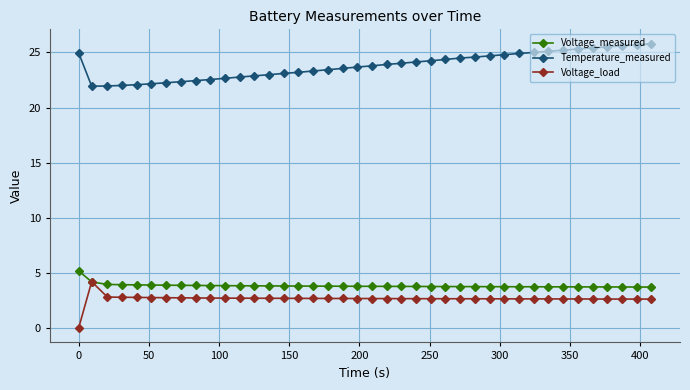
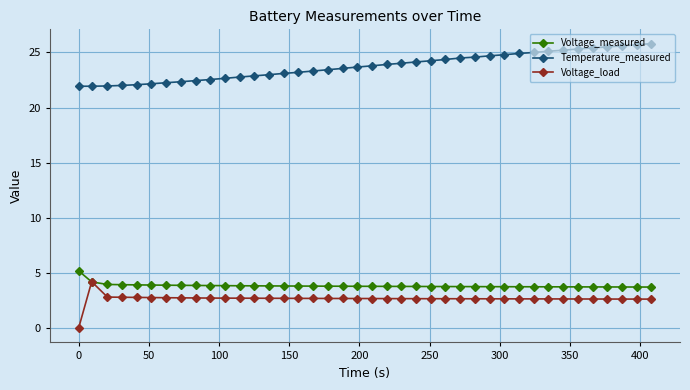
  {
    "Voltage_measured": {
      "0": 5.2
    },
    "Temperature_measured": {
-     "0": 25.0
+     "0": 21.9
    },
    "Voltage_load": {
      "0": 0.0
    }
  }
